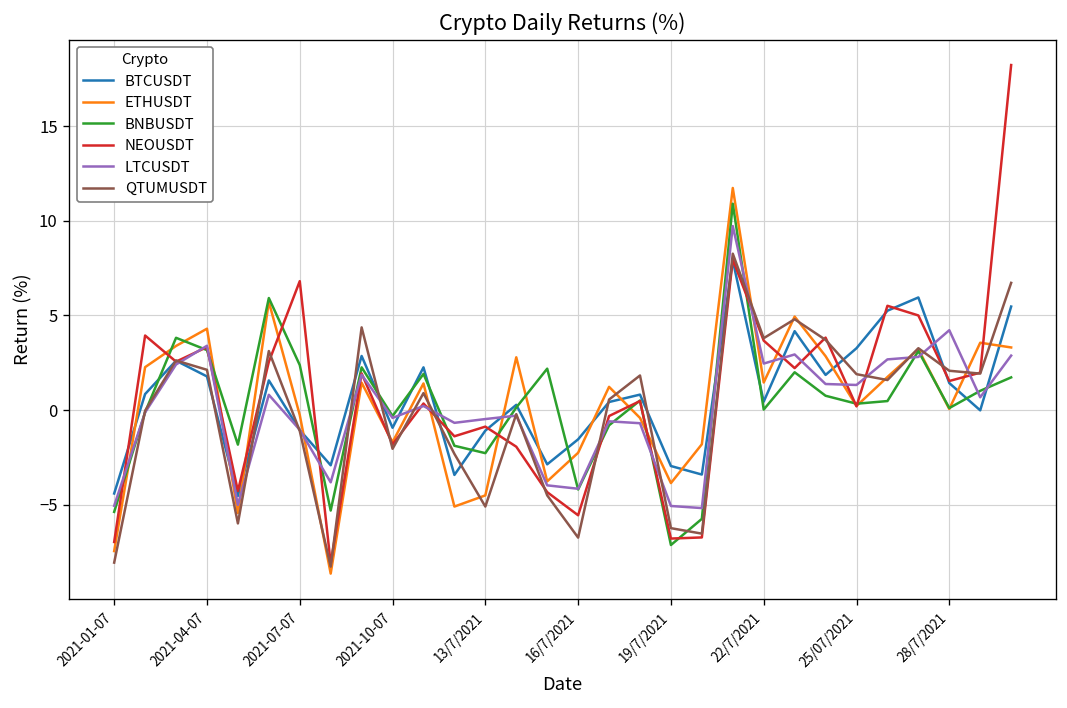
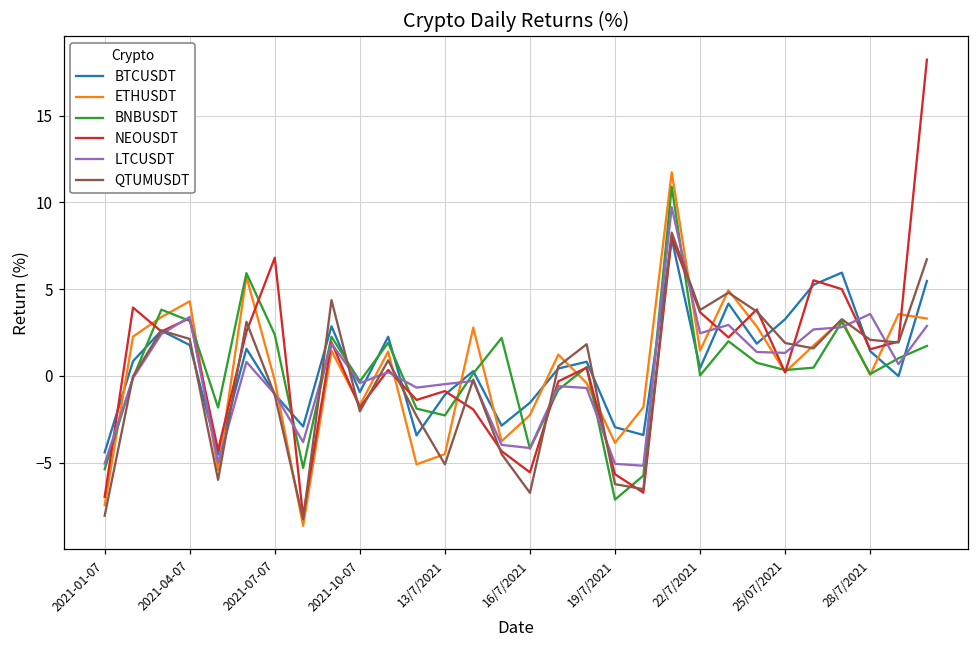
  {
    "BTCUSDT": {
      "2021-01-07": -4.4,
      "2021-04-07": 1.8,
      "2021-10-07": -0.9,
      "13/7/2021": -1.1,
      "16/7/2021": -1.5,
      "19/7/2021": -3.0,
      "22/7/2021": 0.5,
      "25/07/2021": 3.3
    },
    "ETHUSDT": {
      "2021-01-07": -7.4,
      "2021-04-07": 4.3,
      "2021-07-07": -0.3,
      "13/7/2021": -4.5,
      "16/7/2021": -2.3,
      "19/7/2021": -3.9,
      "22/7/2021": 1.5
    },
    "BNBUSDT": {
      "2021-01-07": -5.4,
      "2021-04-07": 3.2,
      "2021-07-07": 2.4,
      "13/7/2021": -2.3,
      "19/7/2021": -7.1,
      "22/7/2021": 0.0
    },
    "NEOUSDT": {
      "2021-01-07": -7.0,
      "2021-07-07": 6.8,
      "13/7/2021": -0.9,
      "16/7/2021": -5.6,
-     "19/7/2021": -6.8
+     "19/7/2021": -5.7
    },
    "LTCUSDT": {
      "2021-01-07": -5.1,
      "13/7/2021": -0.5,
      "19/7/2021": -5.1,
      "22/7/2021": 2.5,
      "25/07/2021": 1.3,
-     "28/7/2021": 4.2
+     "28/7/2021": 3.6
    },
    "QTUMUSDT": {
      "2021-01-07": -8.1,
      "2021-04-07": 2.1,
      "2021-10-07": -2.0,
      "13/7/2021": -5.1,
      "16/7/2021": -6.7,
      "19/7/2021": -6.2,
      "25/07/2021": 1.9,
      "28/7/2021": 2.1
    }
  }
